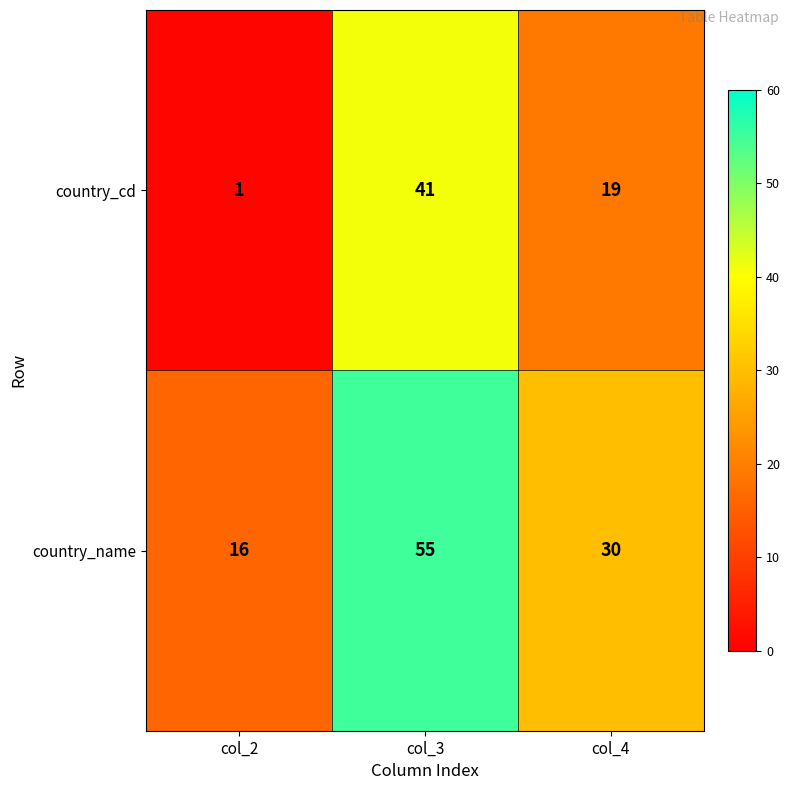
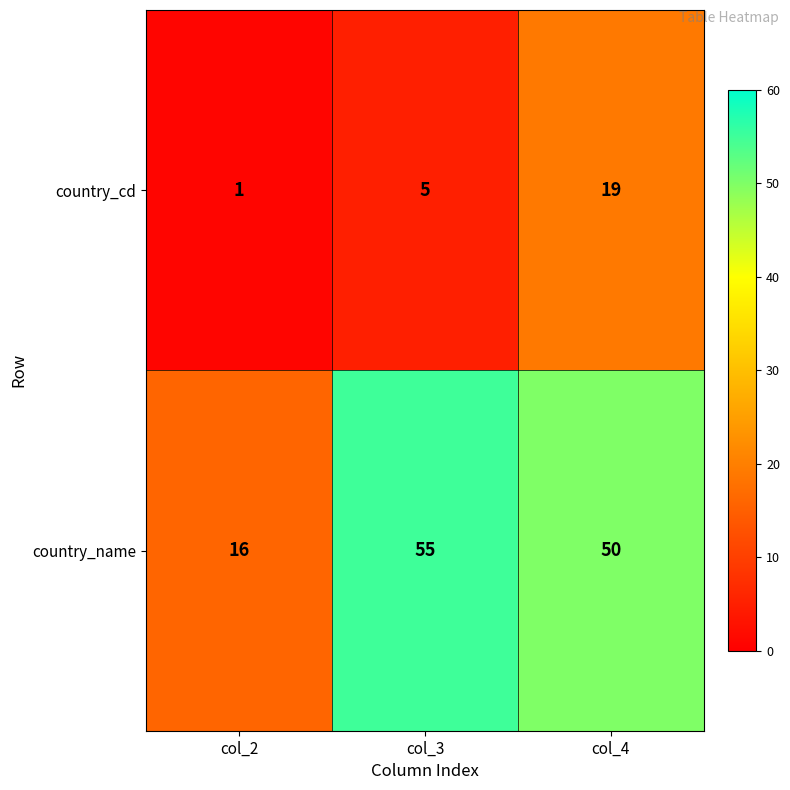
  {
    "country_cd": {
      "col_2": 1,
-     "col_3": 41,
+     "col_3": 5,
      "col_4": 19
    },
    "country_name": {
      "col_2": 16,
      "col_3": 55,
-     "col_4": 30
+     "col_4": 50
    }
  }
